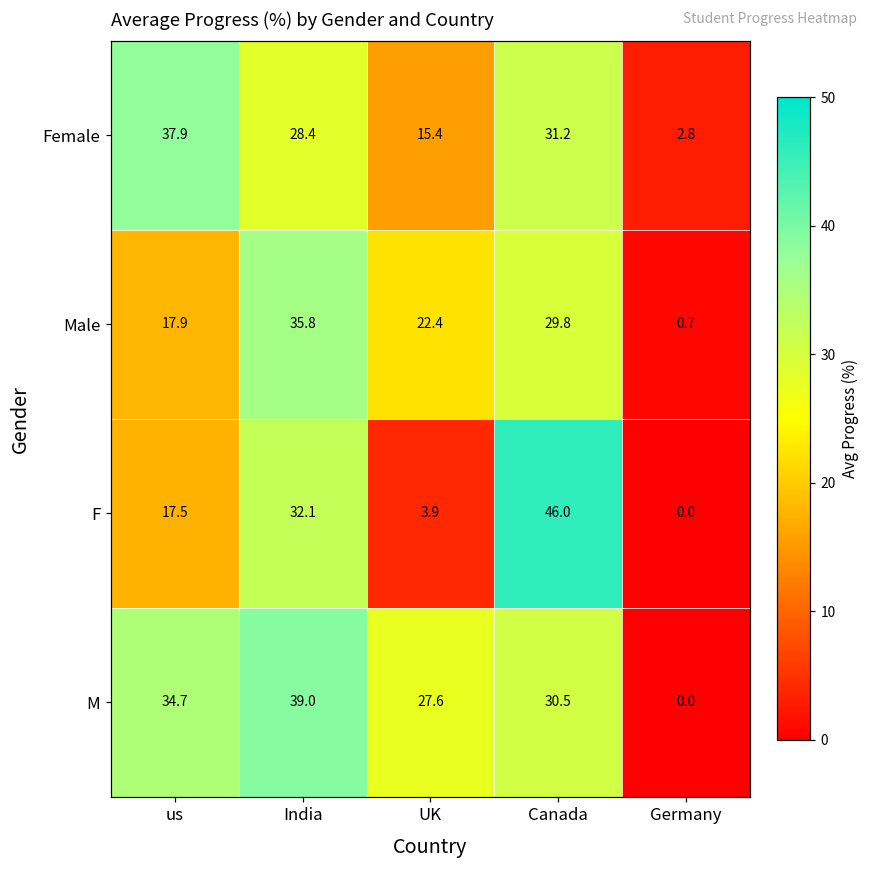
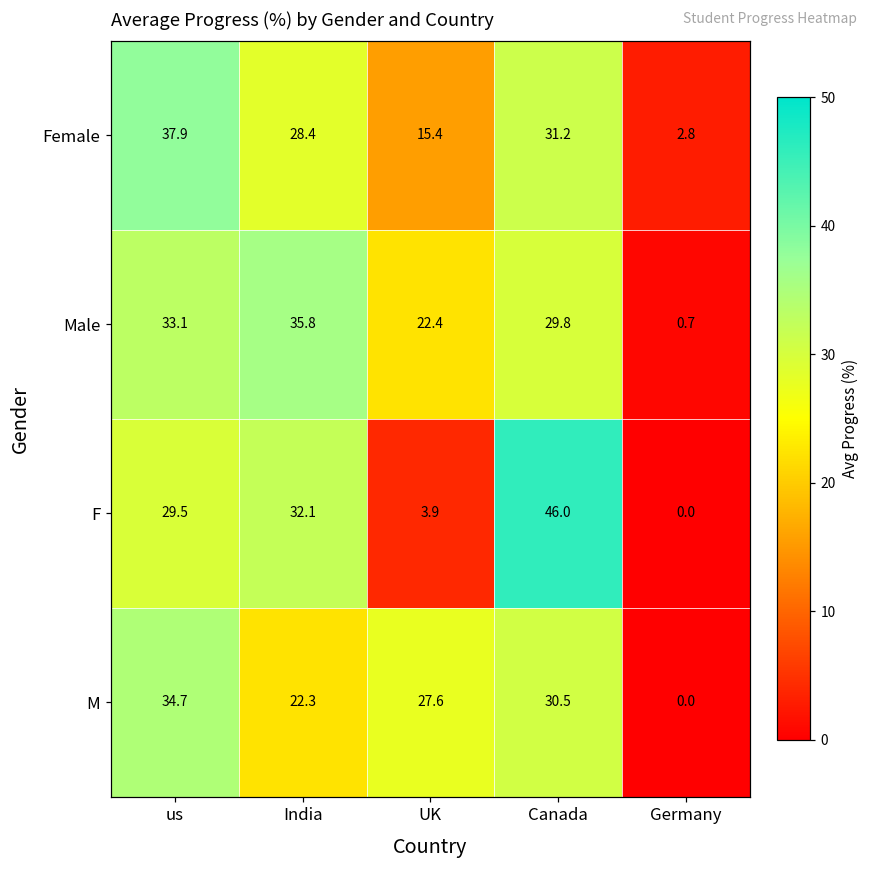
  {
    "Female": {
      "us": 37.9,
      "India": 28.4,
      "UK": 15.4,
      "Canada": 31.2,
      "Germany": 2.8
    },
    "Male": {
-     "us": 17.9,
+     "us": 33.1,
      "India": 35.8,
      "UK": 22.4,
      "Canada": 29.8,
      "Germany": 0.7
    },
    "F": {
-     "us": 17.5,
+     "us": 29.5,
      "India": 32.1,
      "UK": 3.9,
      "Canada": 46.0,
      "Germany": 0.0
    },
    "M": {
      "us": 34.7,
-     "India": 39.0,
+     "India": 22.3,
      "UK": 27.6,
      "Canada": 30.5,
      "Germany": 0.0
    }
  }
